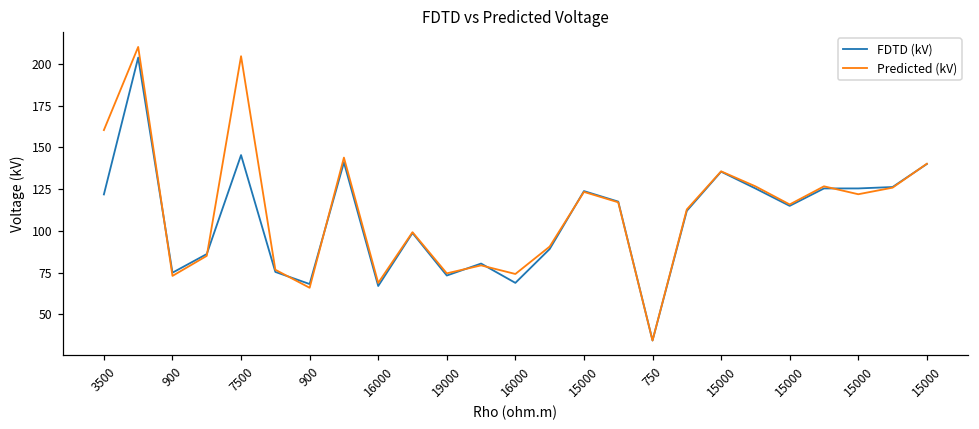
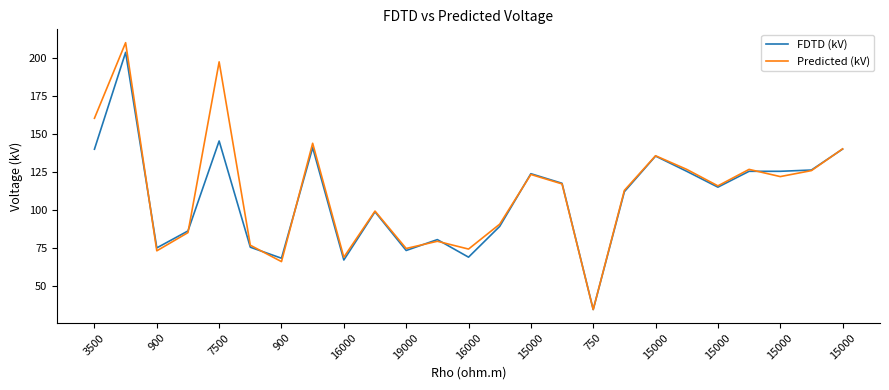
  {
    "FDTD (kV)": {
-     "3500": 122,
+     "3500": 140,
      "7500": 145
    },
    "Predicted (kV)": {
      "3500": 160,
-     "7500": 205
+     "7500": 198
    }
  }
